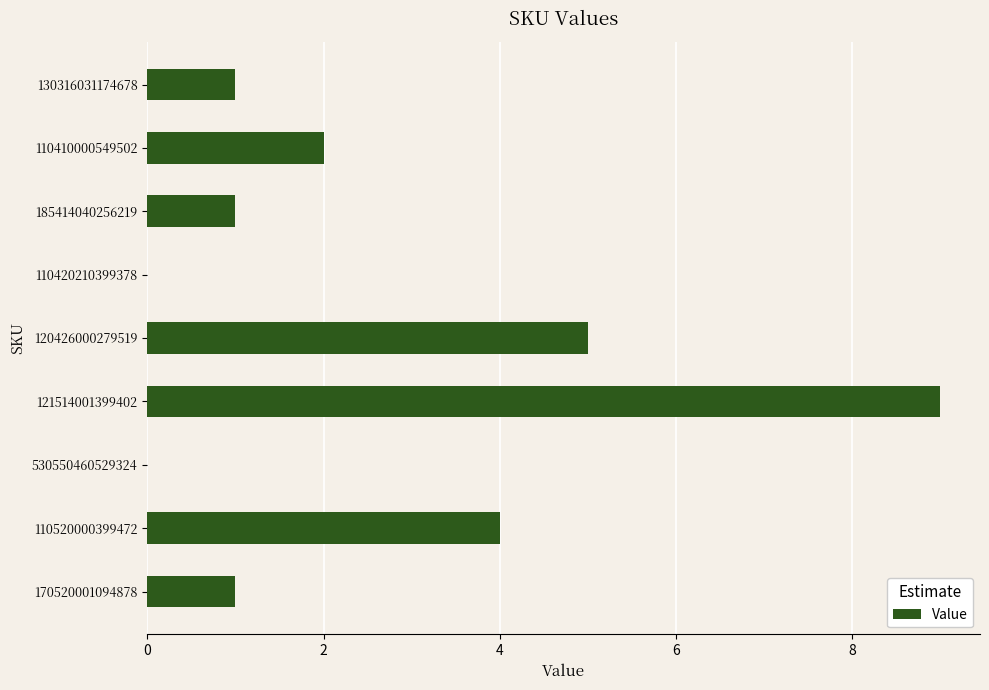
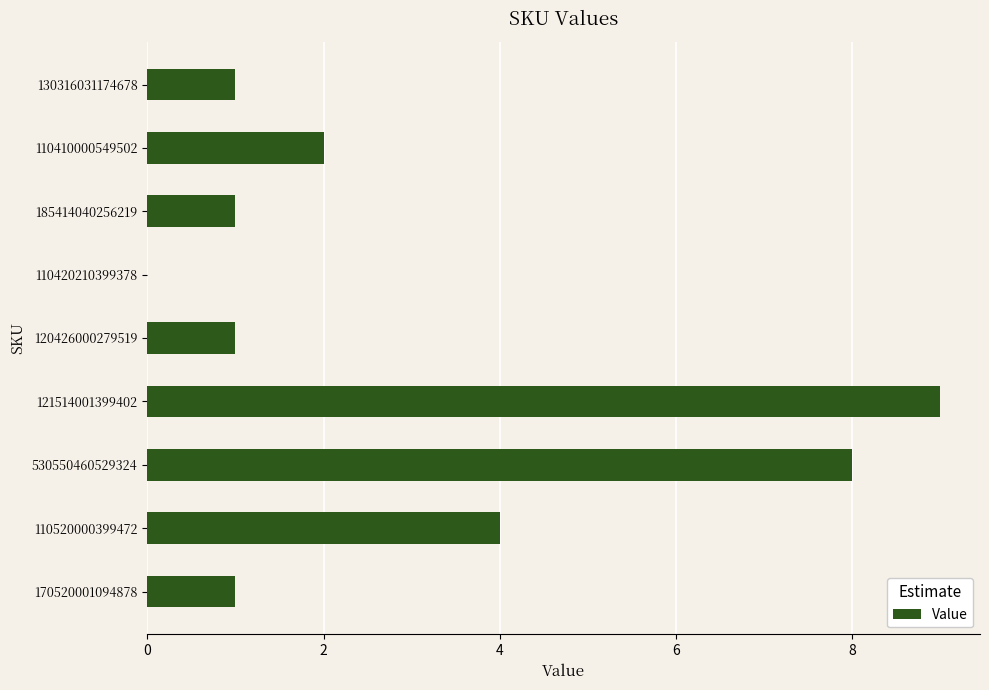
  {
    "130316031174678": 1,
    "110410000549502": 2,
    "185414040256219": 1,
    "110420210399378": 0,
-   "120426000279519": 5,
+   "120426000279519": 1,
    "121514001399402": 9,
-   "530550460529324": 0,
+   "530550460529324": 8,
    "110520000399472": 4,
    "170520001094878": 1
  }
